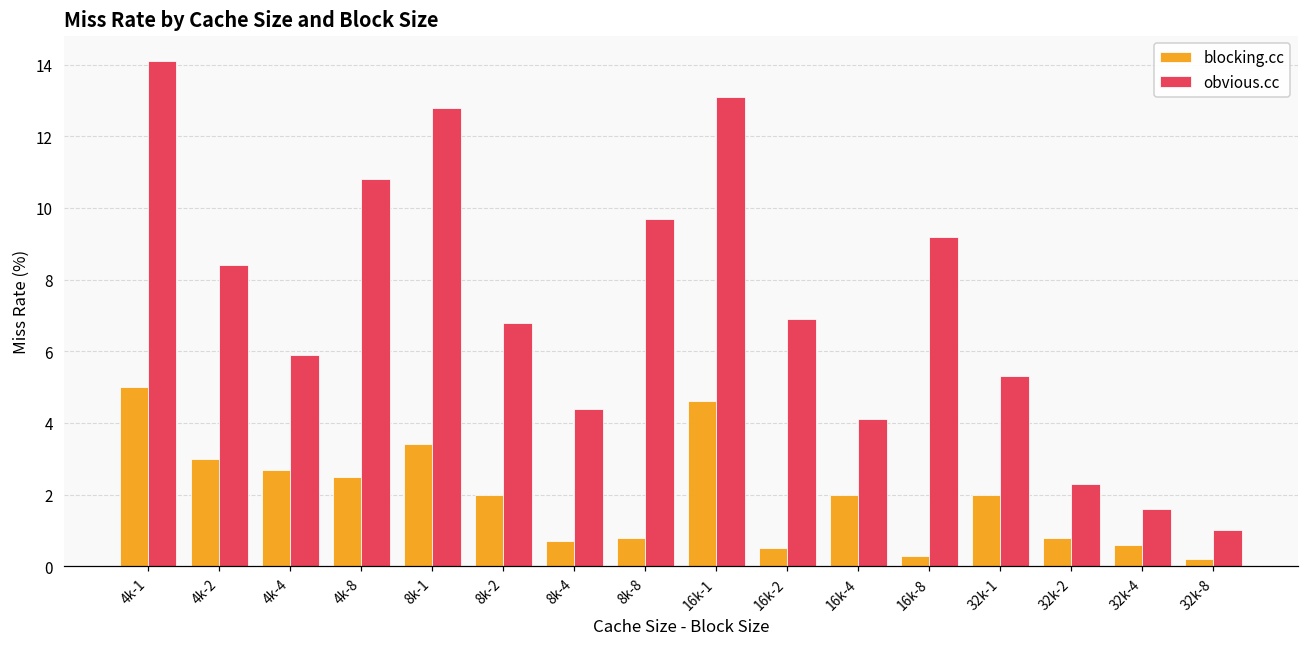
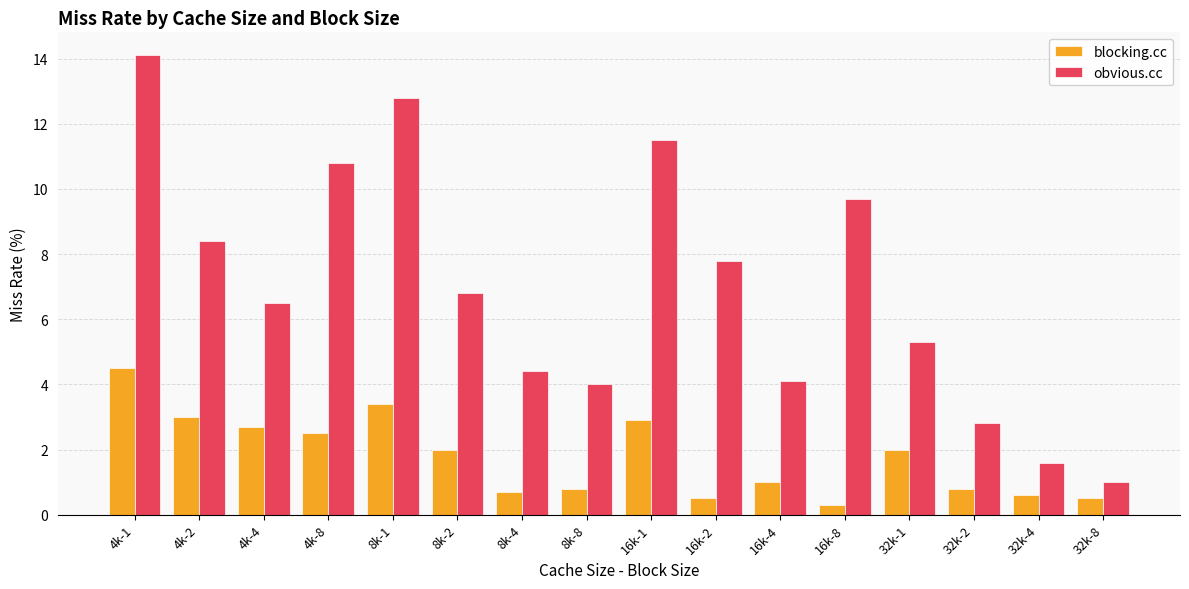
  {
    "blocking.cc": {
-     "4k-1": 5.0,
+     "4k-1": 4.5,
      "4k-2": 3.0,
      "4k-4": 2.7,
      "4k-8": 2.5,
      "8k-1": 3.4,
      "8k-2": 2.0,
      "8k-4": 0.7,
      "8k-8": 0.8,
-     "16k-1": 4.6,
+     "16k-1": 2.9,
      "16k-2": 0.5,
-     "16k-4": 2,
+     "16k-4": 1,
      "16k-8": 0.3,
      "32k-1": 2.0,
      "32k-2": 0.8,
      "32k-4": 0.6,
-     "32k-8": 0.2
+     "32k-8": 0.5
    },
    "obvious.cc": {
      "4k-1": 14.1,
      "4k-2": 8.4,
-     "4k-4": 5.9,
+     "4k-4": 6.5,
      "4k-8": 10.8,
      "8k-1": 12.8,
      "8k-2": 6.8,
      "8k-4": 4.4,
-     "8k-8": 9.7,
-     "16k-1": 13.1,
-     "16k-2": 6.9,
+     "8k-8": 4.0,
+     "16k-1": 11.5,
+     "16k-2": 7.8,
      "16k-4": 4.1,
-     "16k-8": 9.2,
+     "16k-8": 9.7,
      "32k-1": 5.3,
-     "32k-2": 2.3,
+     "32k-2": 2.8,
      "32k-4": 1.6,
      "32k-8": 1.0
    }
  }
